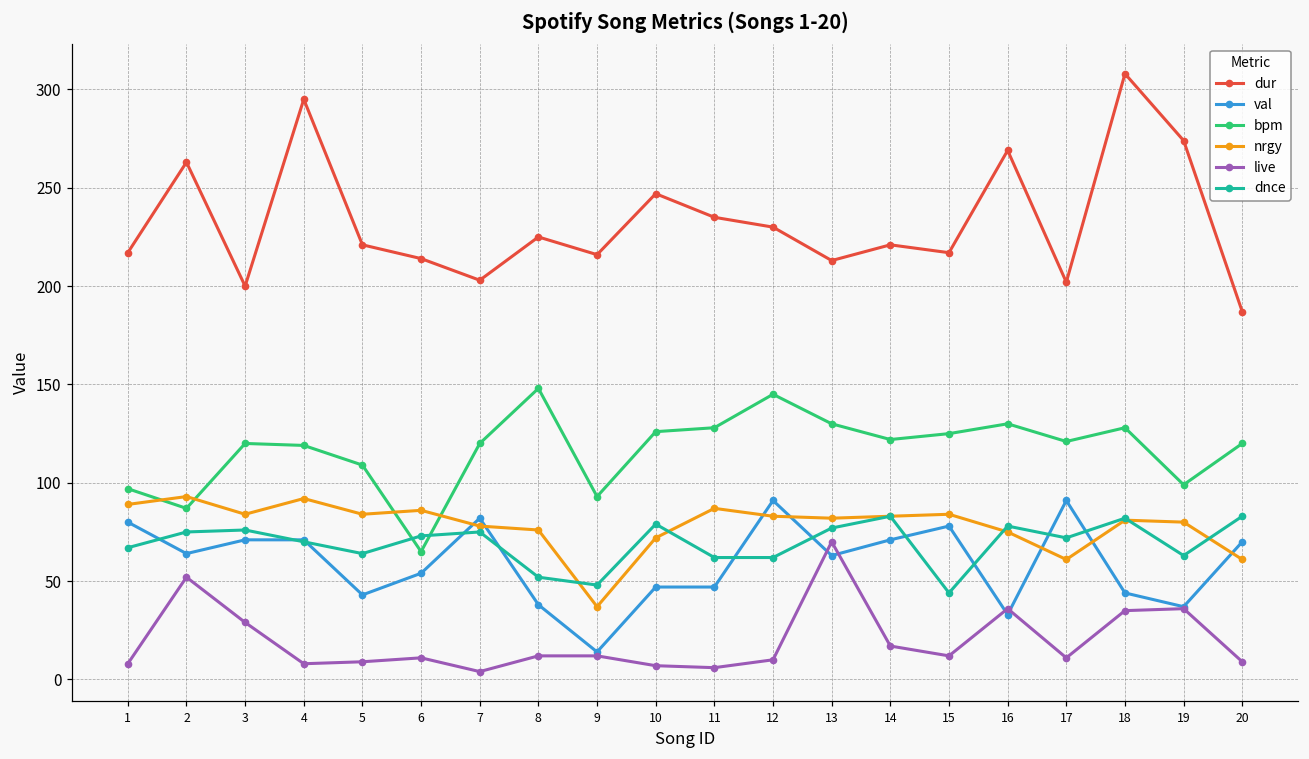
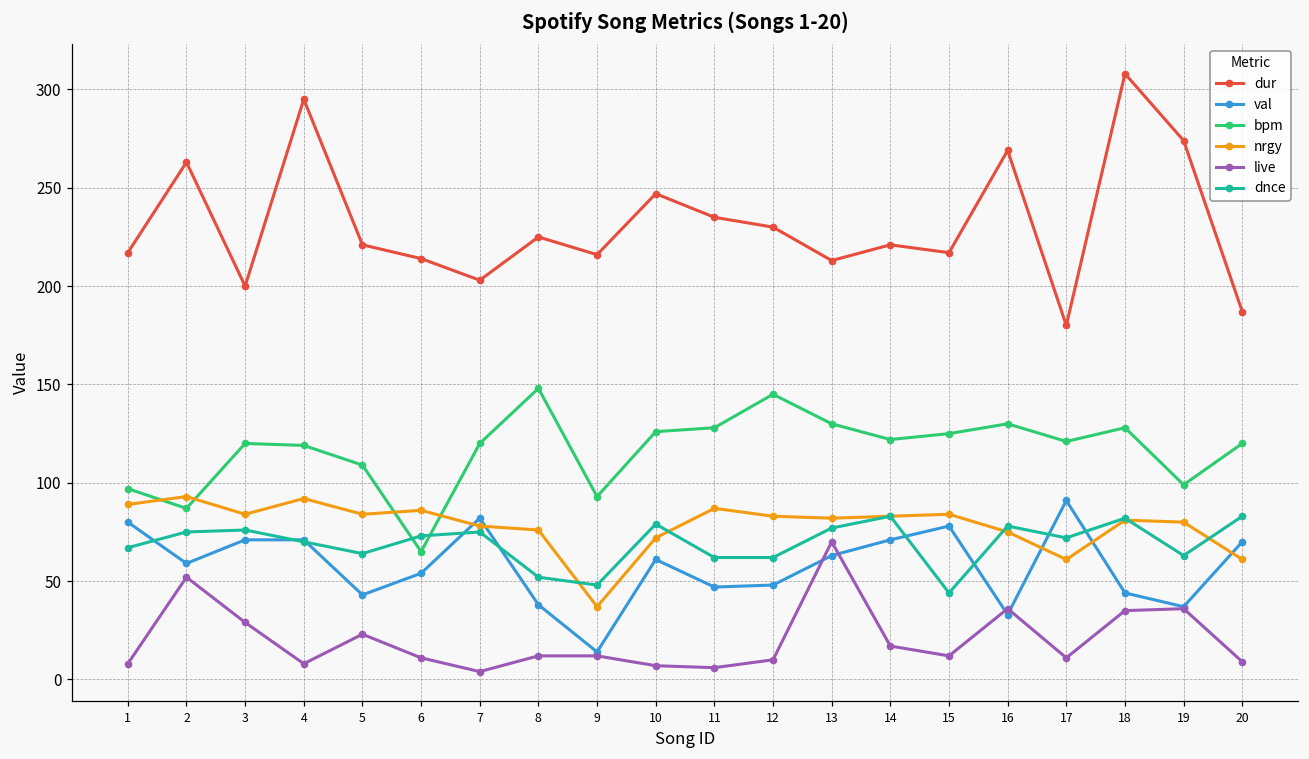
  {
    "dur": {
      "1": 217,
      "2": 263,
      "3": 200,
      "4": 295,
      "5": 221,
      "6": 214,
      "7": 203,
      "8": 225,
      "9": 216,
      "10": 247,
      "11": 235,
      "12": 230,
      "13": 213,
      "14": 221,
      "15": 217,
      "16": 269,
-     "17": 202,
+     "17": 180,
      "18": 308,
      "19": 274,
      "20": 187
    },
    "val": {
      "1": 80,
-     "2": 64,
+     "2": 59,
      "3": 71,
      "5": 43,
      "6": 54,
      "7": 82,
      "8": 38,
      "9": 14,
-     "10": 47,
+     "10": 61,
      "11": 47,
-     "12": 91,
+     "12": 48,
      "13": 63,
      "14": 71,
      "15": 78,
      "16": 33,
      "17": 91,
      "18": 44,
      "20": 70
    },
    "nrgy": {
      "1": 89,
      "2": 93,
      "3": 84,
      "4": 92,
      "5": 84,
      "6": 86,
      "7": 78,
      "8": 76,
      "9": 37,
      "10": 72,
      "11": 87,
      "12": 83,
      "13": 82,
      "15": 84,
      "16": 75,
      "17": 61,
      "19": 80,
      "20": 61
    },
    "live": {
      "1": 8,
      "2": 52,
      "3": 29,
      "4": 8,
-     "5": 9,
+     "5": 23,
      "6": 11,
      "7": 4,
      "8": 12,
      "9": 12,
      "10": 7,
      "11": 6,
      "12": 10,
      "13": 70,
      "14": 17,
      "15": 12,
      "16": 36,
      "17": 11,
      "18": 35,
      "20": 9
    }
  }
